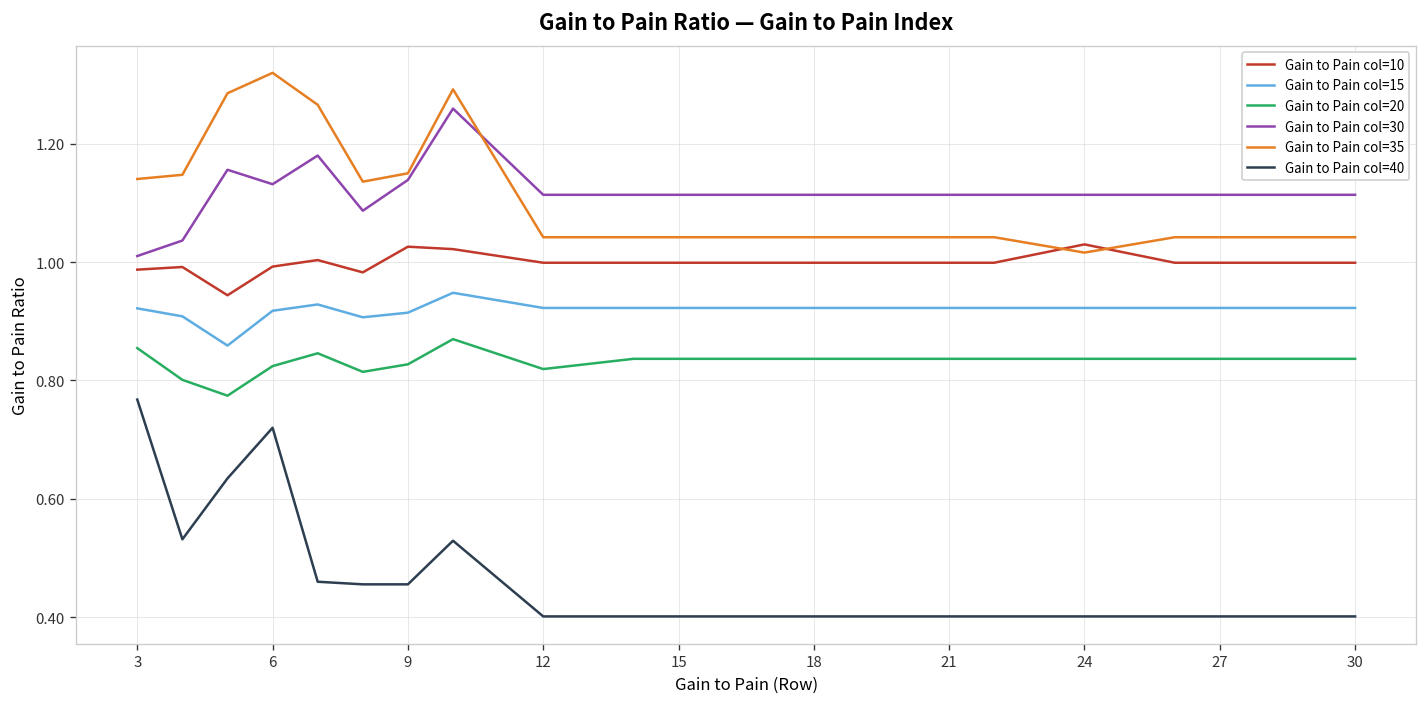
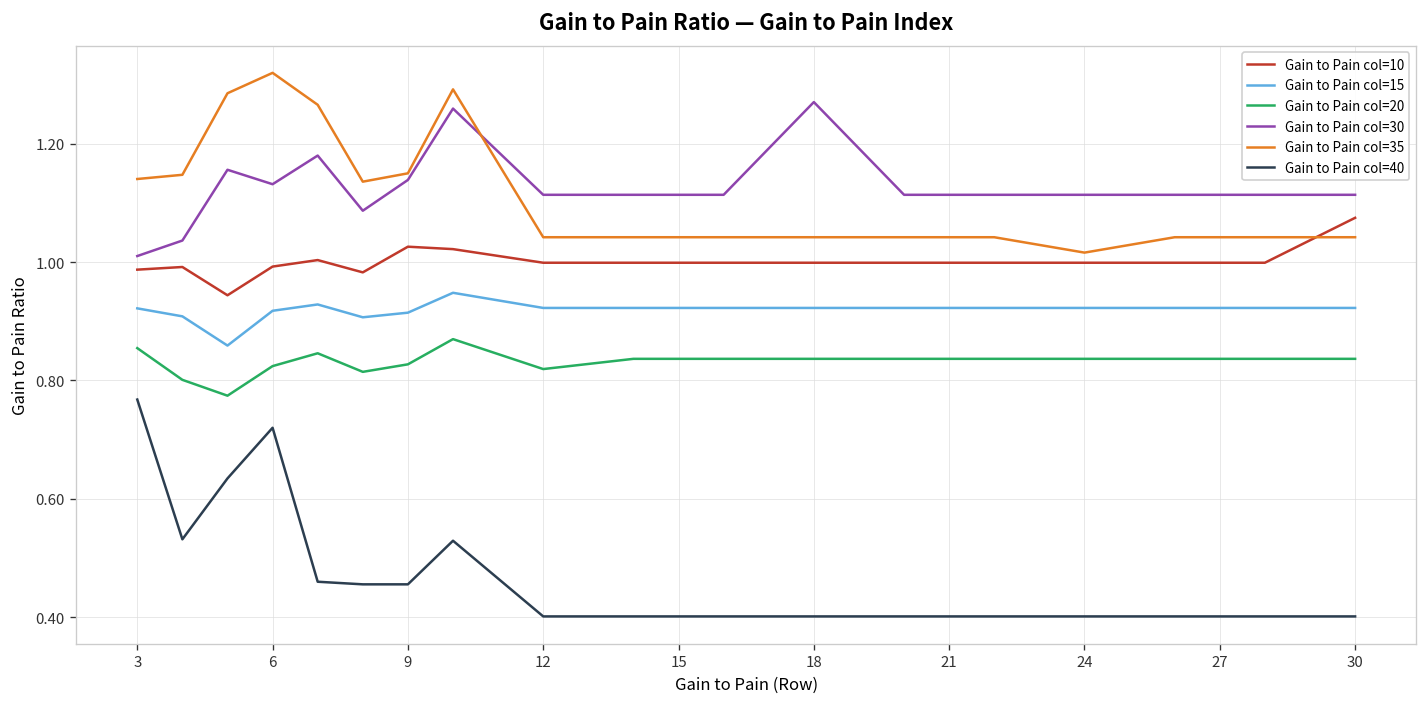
  {
    "Gain to Pain col=10": {
      "3": 0.99,
      "6": 0.99,
      "9": 1.03,
      "12": 1.00,
      "18": 1.00,
-     "24": 1.03,
-     "30": 1.00
+     "24": 1.00,
+     "30": 1.07
    },
    "Gain to Pain col=15": {
      "3": 0.92,
      "6": 0.92,
      "9": 0.91,
      "12": 0.92,
      "18": 0.92,
      "24": 0.92,
      "30": 0.92
    },
    "Gain to Pain col=20": {
      "3": 0.85,
      "6": 0.82,
      "9": 0.83,
      "12": 0.82,
      "18": 0.84,
      "24": 0.84,
      "30": 0.84
    },
    "Gain to Pain col=30": {
      "3": 1.01,
      "6": 1.13,
      "9": 1.14,
      "12": 1.11,
-     "18": 1.11,
+     "18": 1.27,
      "24": 1.11,
      "30": 1.11
    },
    "Gain to Pain col=35": {
      "3": 1.14,
      "6": 1.32,
      "9": 1.15,
      "12": 1.04,
      "18": 1.04,
      "24": 1.02,
      "30": 1.04
    },
    "Gain to Pain col=40": {
      "3": 0.77,
      "6": 0.72,
      "9": 0.46,
      "12": 0.40,
      "18": 0.40,
      "24": 0.40,
      "30": 0.40
    }
  }
